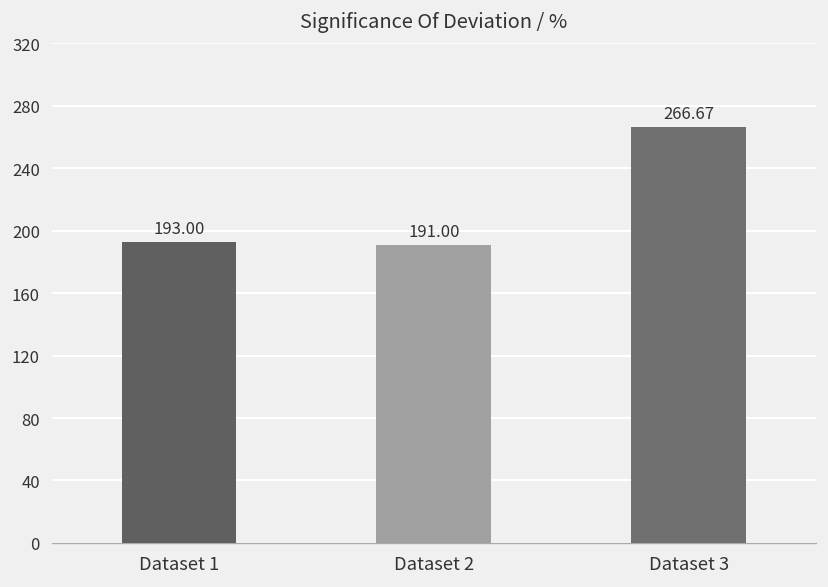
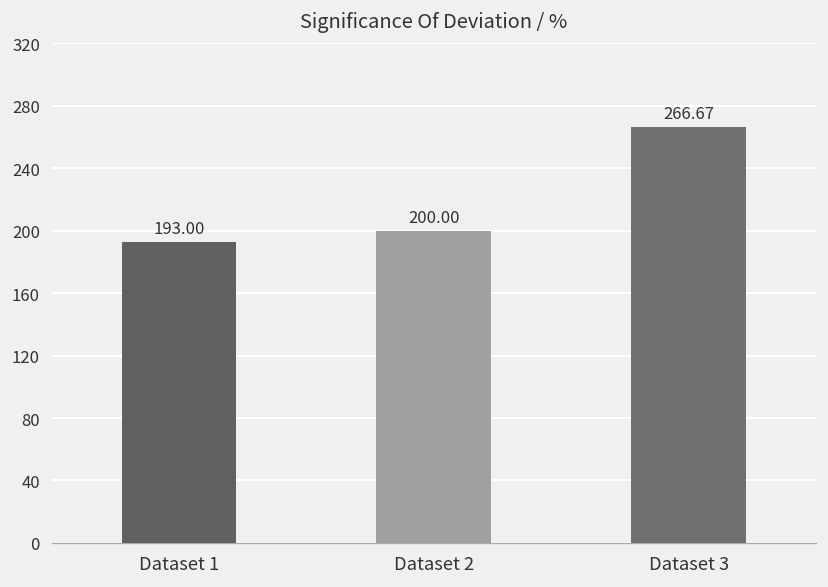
  {
    "Dataset 1": 193.00,
-   "Dataset 2": 191.00,
+   "Dataset 2": 200.00,
    "Dataset 3": 266.67
  }
